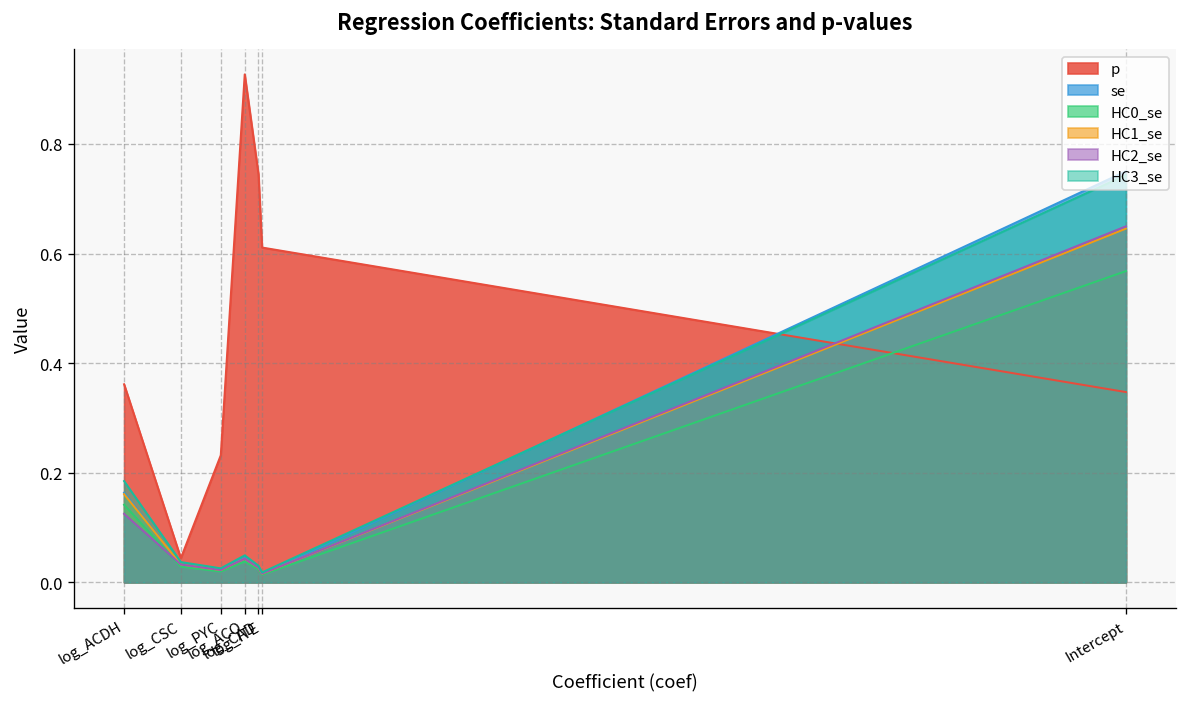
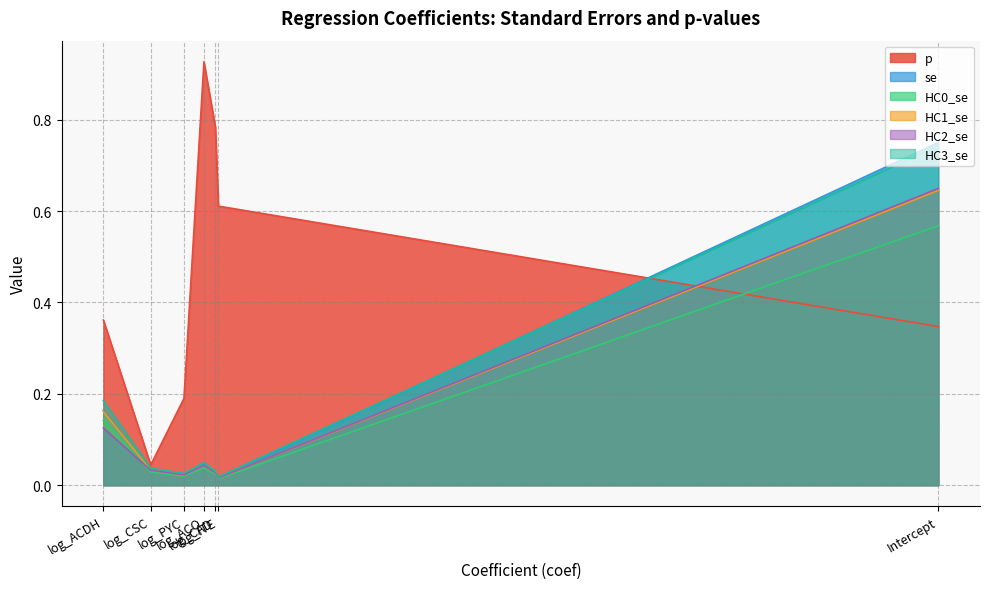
  {
    "p": {
      "log_ACDH": 0.36,
      "log_CSC": 0.04,
-     "log_PYC": 0.23,
+     "log_PYC": 0.19,
      "log_ACO": 0.93,
-     "log_CAD": 0.74,
+     "log_CAD": 0.78,
      "log_ITE": 0.61,
      "Intercept": 0.35
    },
    "HC2_se": {
      "log_ACDH": 0.13
    }
  }
